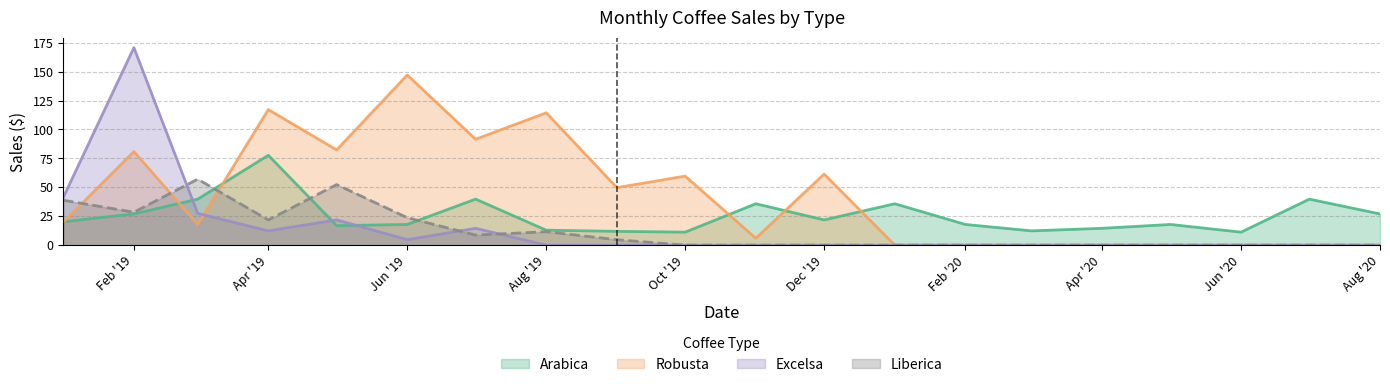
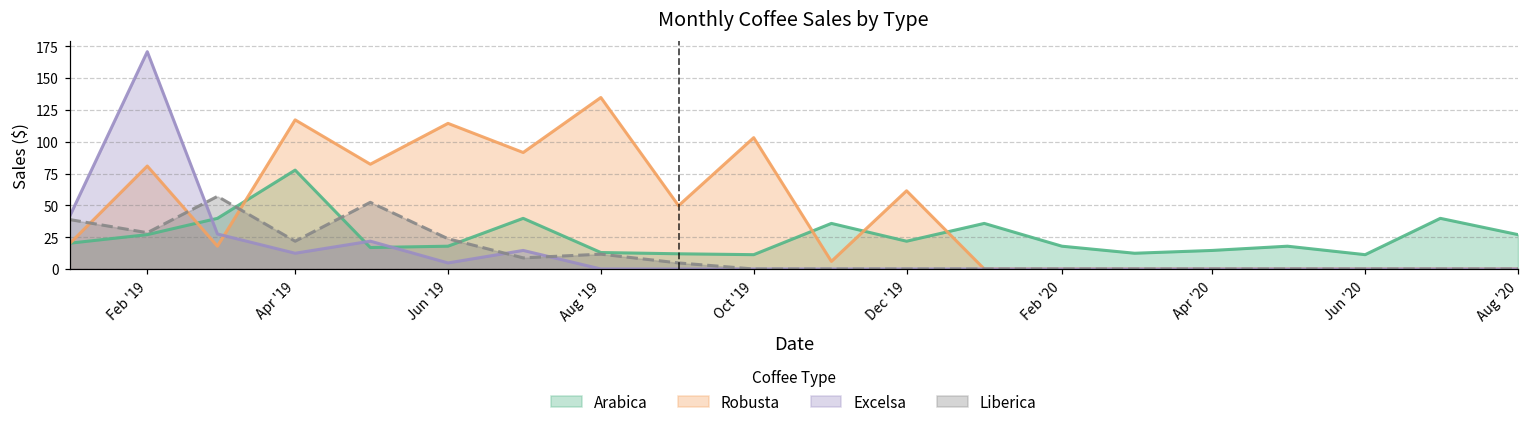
  {
    "Robusta": {
      "Feb '19": 81,
      "Apr '19": 117,
-     "Jun '19": 147,
-     "Aug '19": 114,
-     "Oct '19": 60,
+     "Jun '19": 114,
+     "Aug '19": 135,
+     "Oct '19": 103,
      "Dec '19": 61
    }
  }
